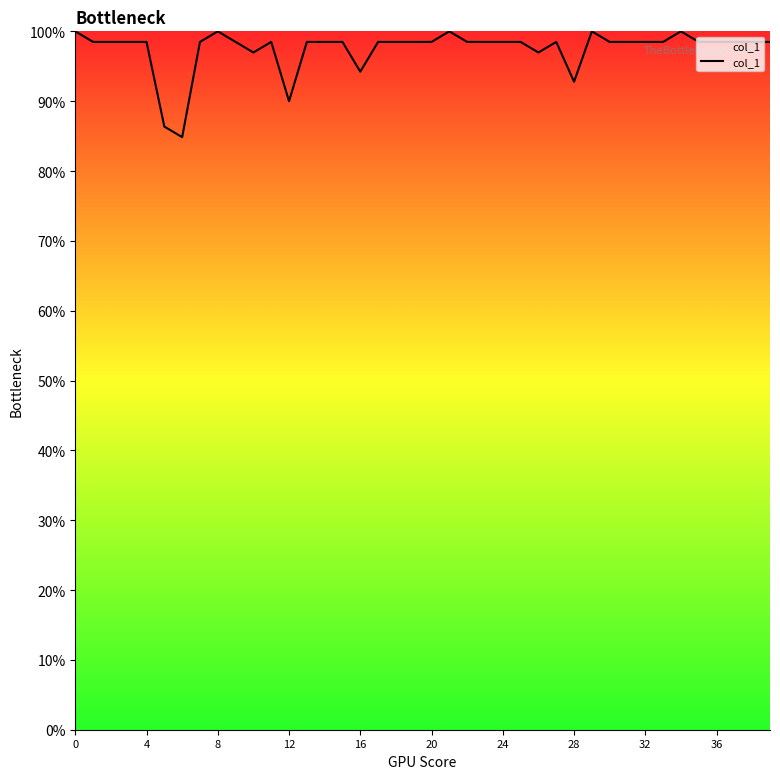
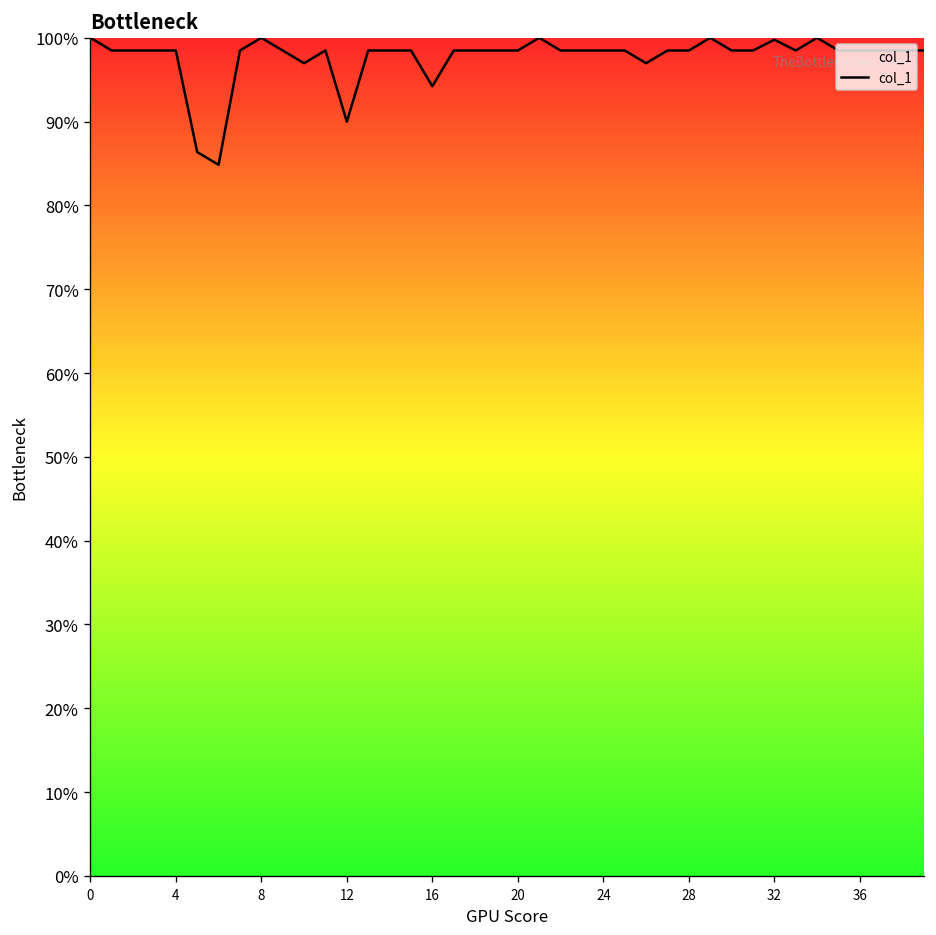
  {
    "0": "100%",
    "4": "98%",
    "8": "100%",
    "12": "90%",
    "16": "94%",
    "20": "98%",
    "24": "98%",
-   "28": "93%",
-   "32": "98%"
+   "28": "98%",
+   "32": "100%"
  }
